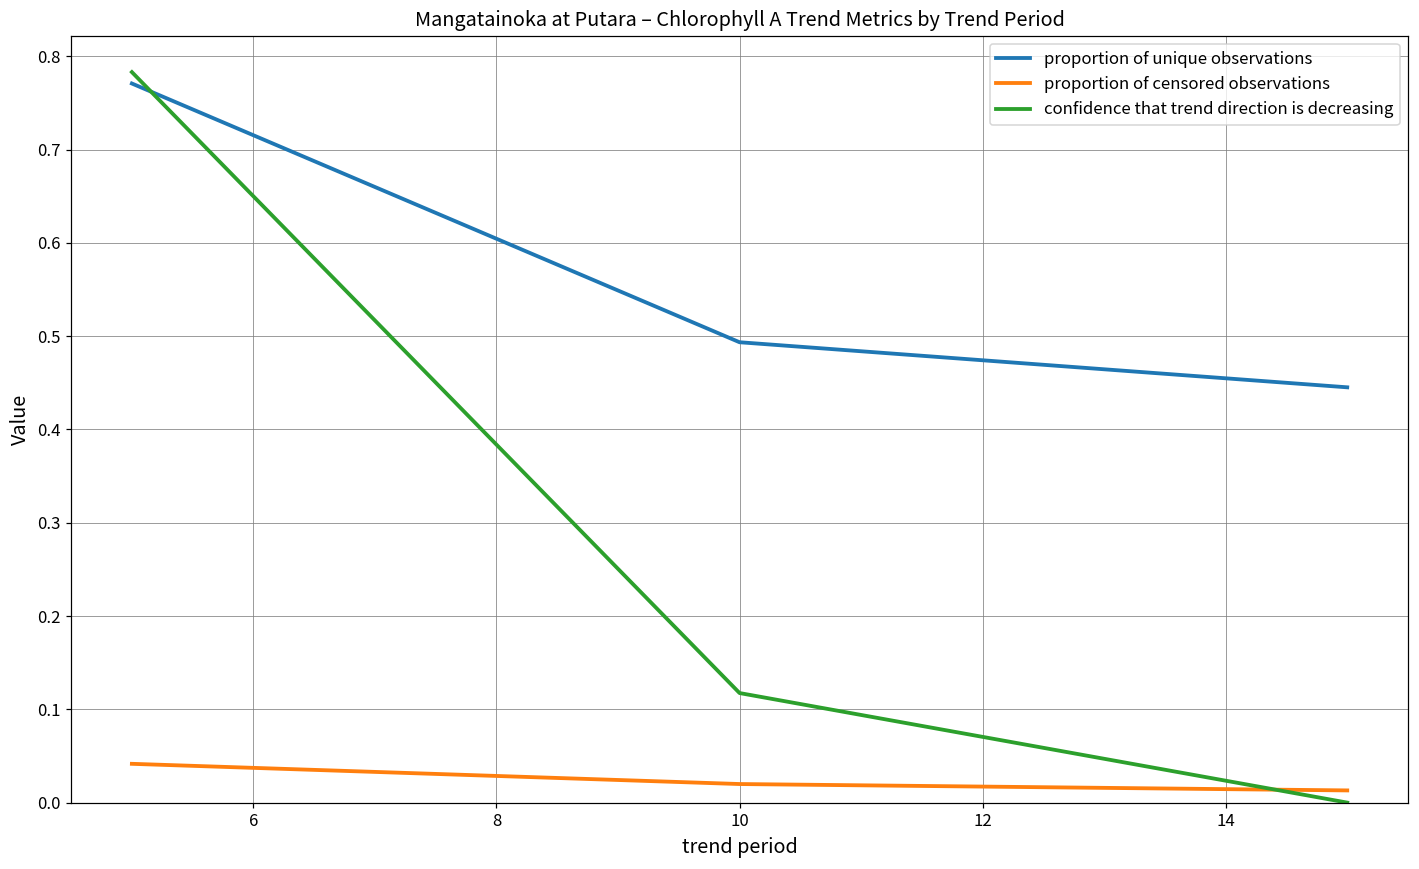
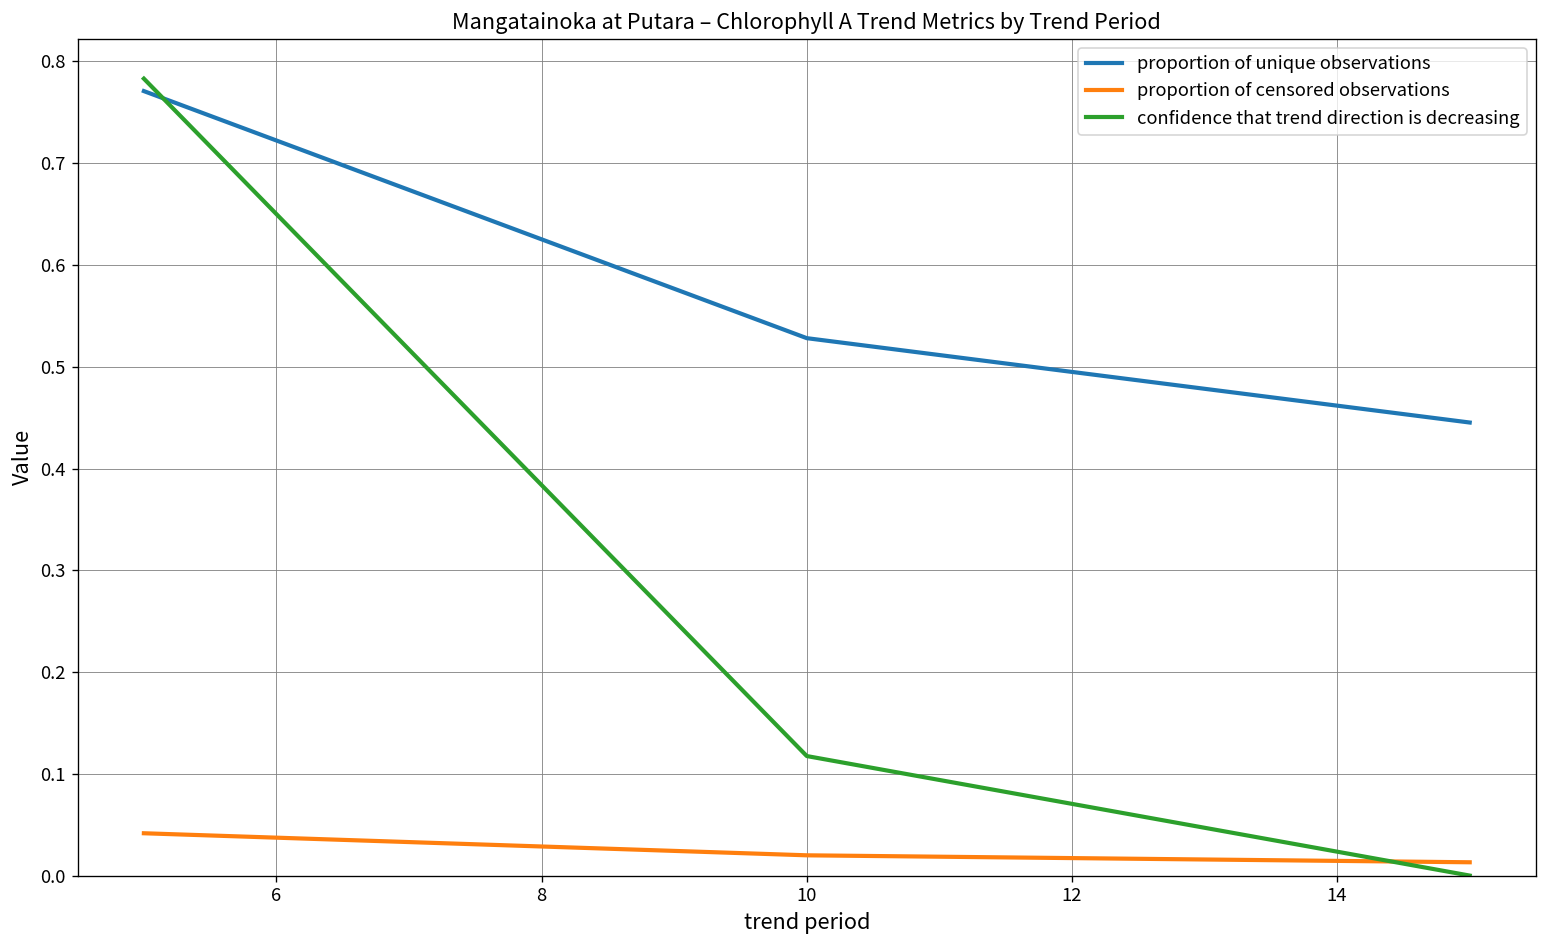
  {
    "proportion of unique observations": {
-     "10": 0.49
+     "10": 0.53
    },
    "proportion of censored observations": {
      "10": 0.02
    },
    "confidence that trend direction is decreasing": {
      "10": 0.12
    }
  }
